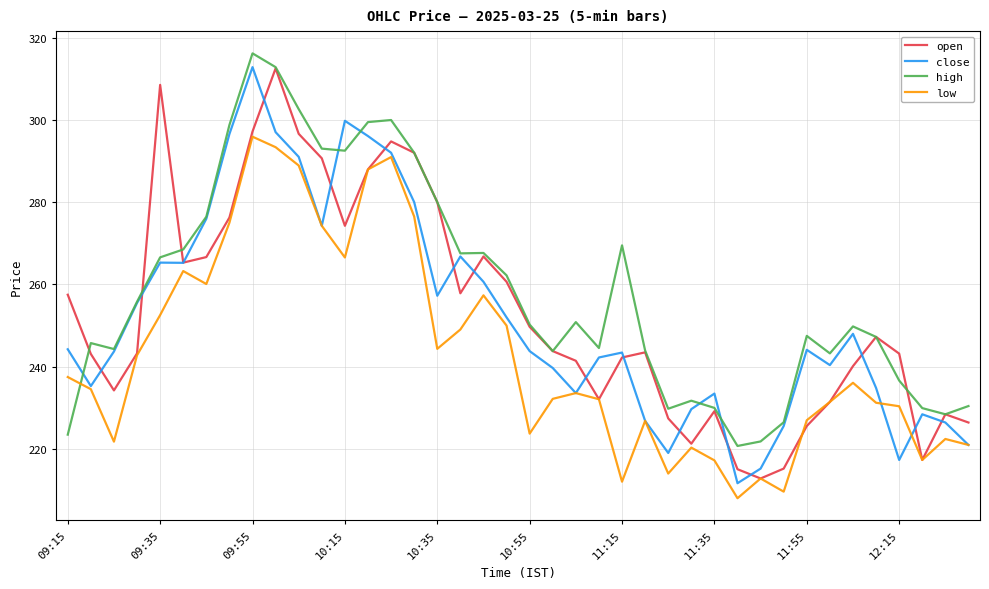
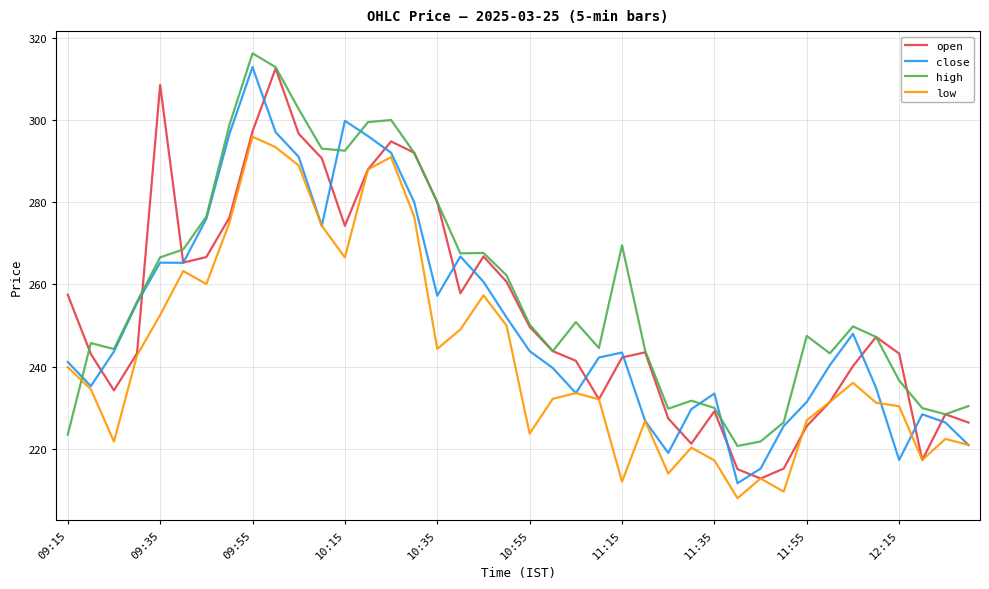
  {
    "open": {
      "09:15": 258,
      "09:35": 308,
      "09:55": 297,
      "10:15": 274,
      "11:15": 242,
      "11:35": 229,
      "11:55": 226,
      "12:15": 243
    },
    "close": {
-     "09:15": 244,
+     "09:15": 241,
      "09:35": 265,
      "09:55": 313,
      "10:15": 300,
      "10:35": 257,
      "10:55": 244,
      "11:15": 243,
      "11:35": 233,
-     "11:55": 244,
+     "11:55": 231,
      "12:15": 217
    },
    "high": {
      "09:15": 224,
      "09:35": 267,
      "09:55": 316,
      "10:15": 293,
      "11:15": 270,
      "11:35": 230,
      "11:55": 248,
      "12:15": 237
    },
    "low": {
-     "09:15": 238,
+     "09:15": 240,
      "09:35": 253,
      "09:55": 296,
      "10:15": 267,
      "10:35": 244,
      "10:55": 224,
      "11:15": 212,
      "11:35": 217,
      "11:55": 227,
      "12:15": 230
    }
  }
